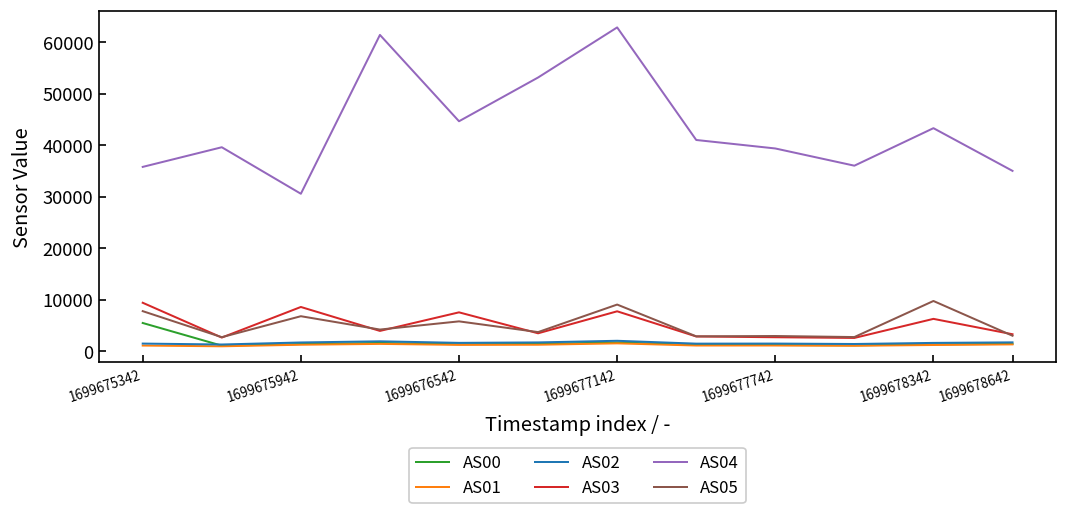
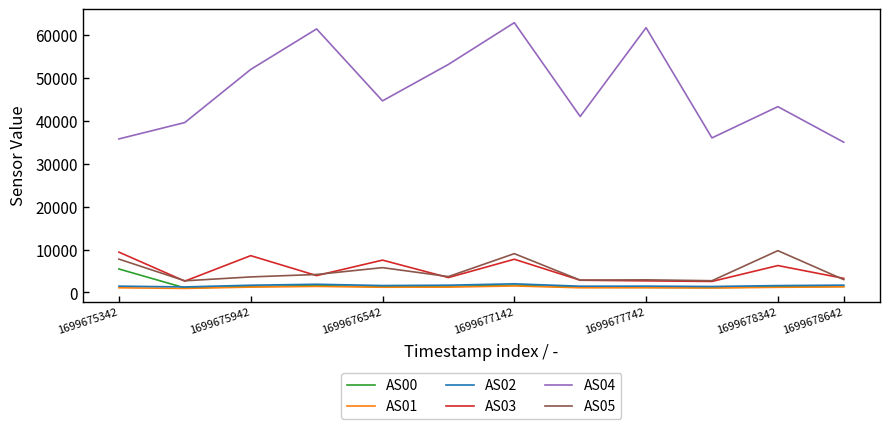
  {
    "AS00": {
      "1699675342": 5000
    },
    "AS03": {
      "1699675342": 9000,
      "1699675942": 9000,
      "1699676542": 8000,
      "1699677142": 8000,
      "1699678342": 6000
    },
    "AS04": {
      "1699675342": 36000,
-     "1699675942": 31000,
+     "1699675942": 52000,
      "1699676542": 45000,
      "1699677142": 63000,
-     "1699677742": 39000,
+     "1699677742": 62000,
      "1699678342": 43000,
      "1699678642": 35000
    },
    "AS05": {
      "1699675342": 8000,
-     "1699675942": 7000,
+     "1699675942": 4000,
      "1699676542": 6000,
      "1699677142": 9000,
      "1699678342": 10000
    }
  }
